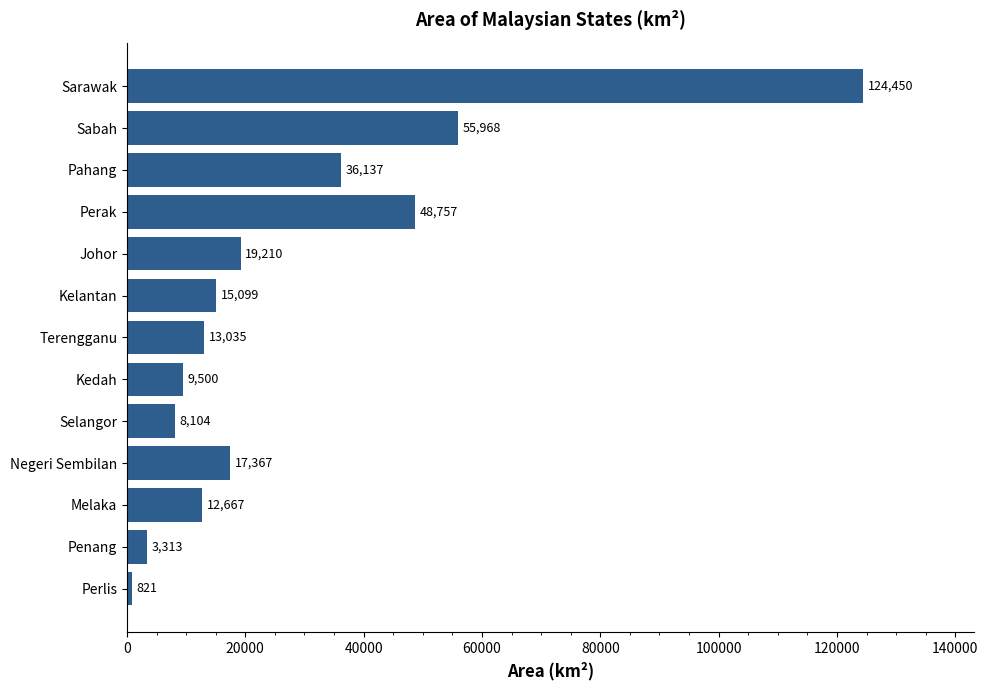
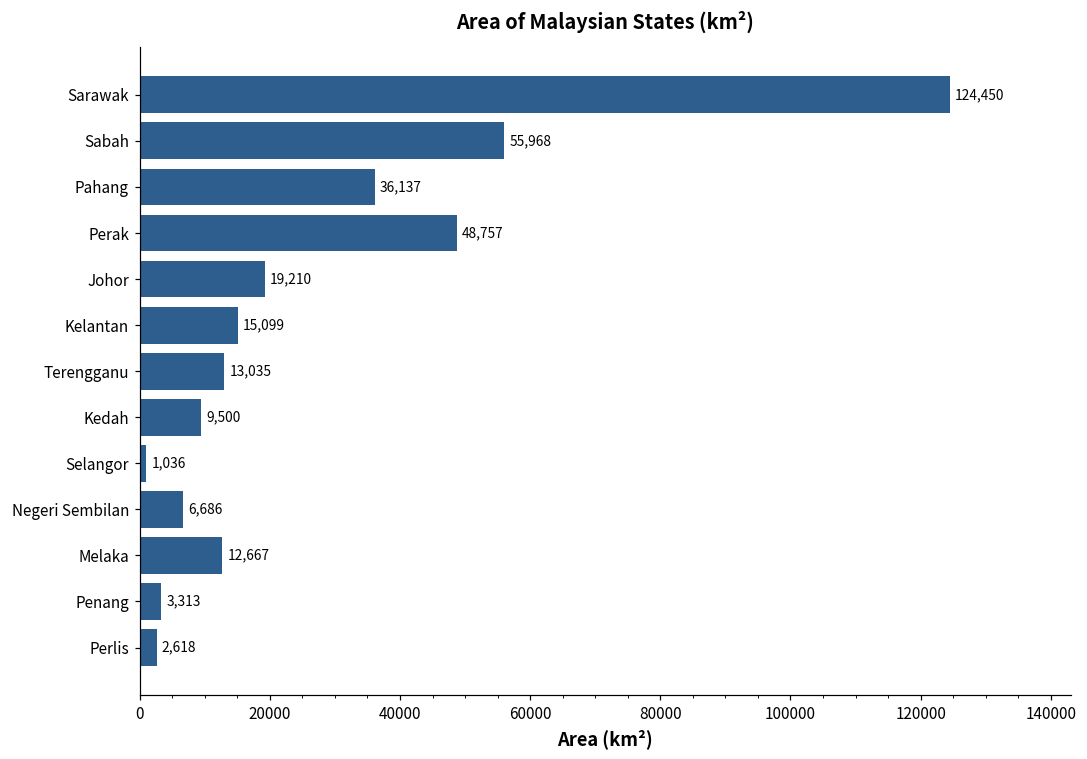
  {
    "Sarawak": "124,450",
    "Sabah": "55,968",
    "Pahang": "36,137",
    "Perak": "48,757",
    "Johor": "19,210",
    "Kelantan": "15,099",
    "Terengganu": "13,035",
    "Kedah": "9,500",
-   "Selangor": "8,104",
-   "Negeri Sembilan": "17,367",
+   "Selangor": "1,036",
+   "Negeri Sembilan": "6,686",
    "Melaka": "12,667",
    "Penang": "3,313",
-   "Perlis": "821"
+   "Perlis": "2,618"
  }
